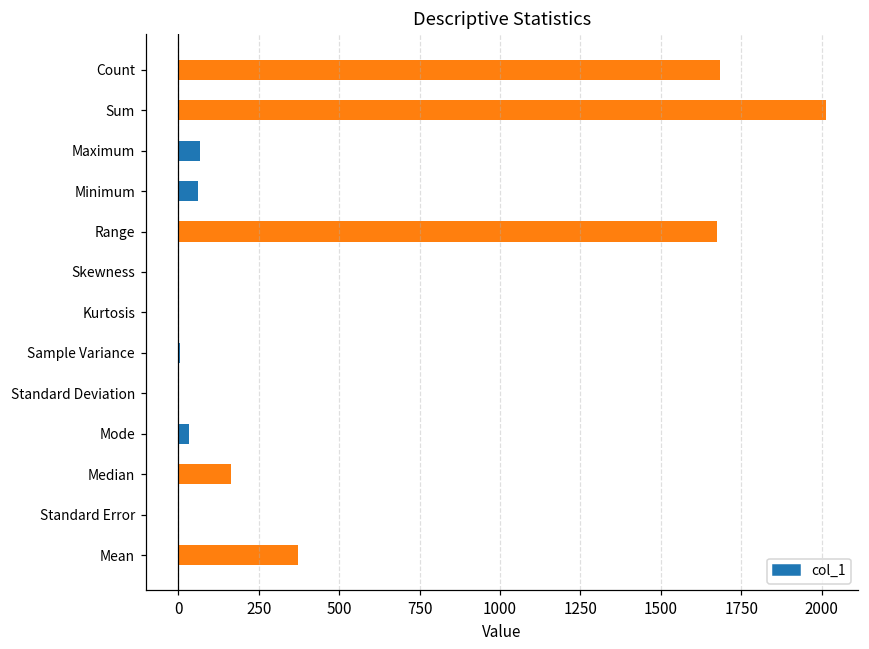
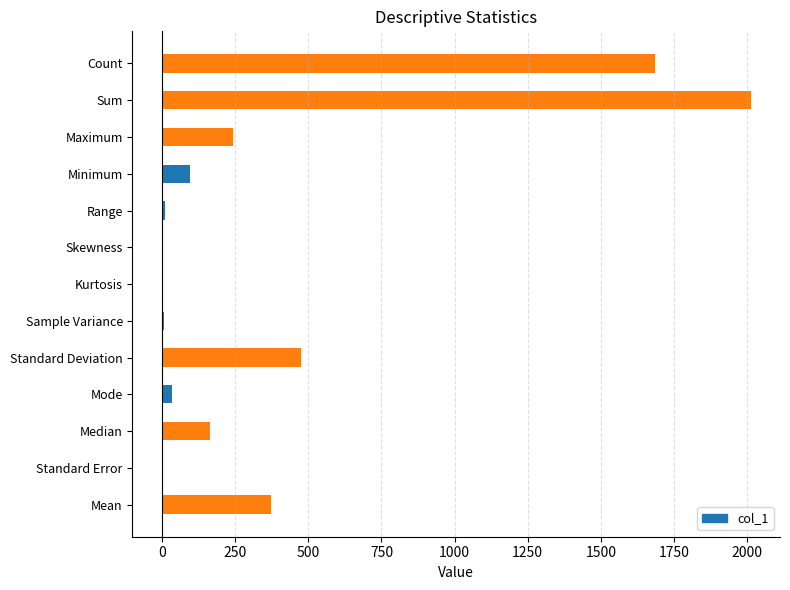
  {
    "Count": 1680,
    "Sum": 2010,
-   "Maximum": 70,
-   "Minimum": 60,
-   "Range": 1680,
-   "Standard Deviation": 0,
+   "Maximum": 240,
+   "Minimum": 90,
+   "Range": 10,
+   "Standard Deviation": 470,
    "Mode": 30,
    "Median": 160,
    "Mean": 370
  }
